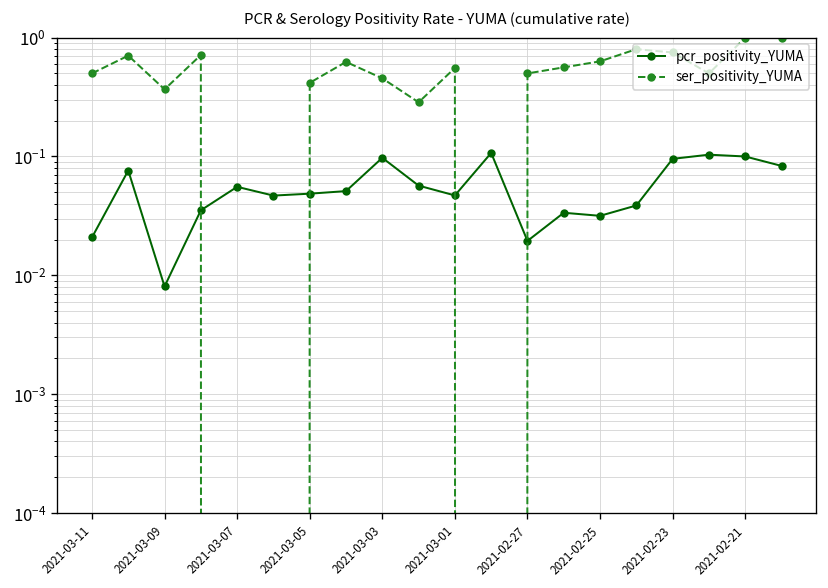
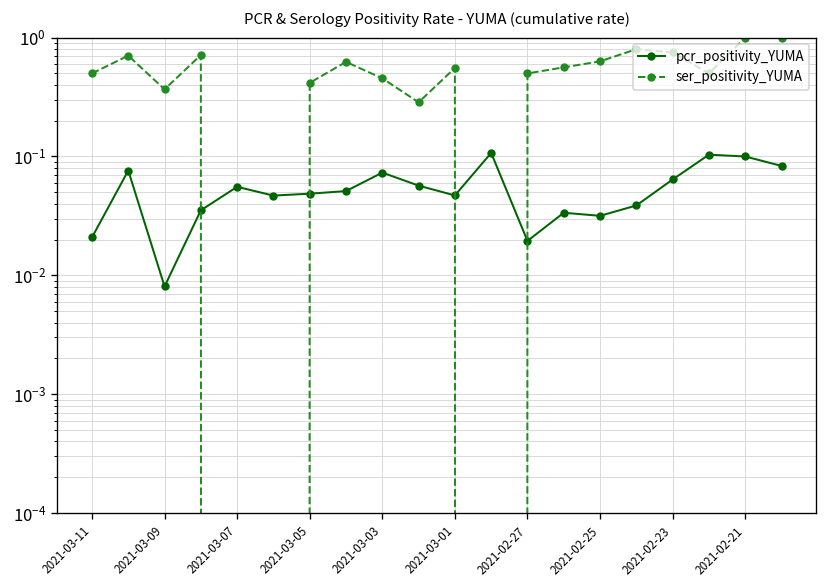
  {
    "pcr_positivity_YUMA": {
      "2021-03-11": 0.02,
      "2021-03-09": 0.008,
      "2021-03-07": 0.06,
      "2021-03-05": 0.05,
-     "2021-03-03": 0.10,
+     "2021-03-03": 0.07,
      "2021-03-01": 0.05,
      "2021-02-27": 0.02,
      "2021-02-25": 0.03,
-     "2021-02-23": 0.10,
+     "2021-02-23": 0.06,
      "2021-02-21": 0.10
    },
    "ser_positivity_YUMA": {
      "2021-03-11": 0.5,
      "2021-03-09": 0.37,
      "2021-03-05": 0.42,
      "2021-03-03": 0.5,
      "2021-03-01": 0.6,
      "2021-02-27": 0.5,
      "2021-02-25": 0.6,
      "2021-02-21": 1.0
    }
  }
